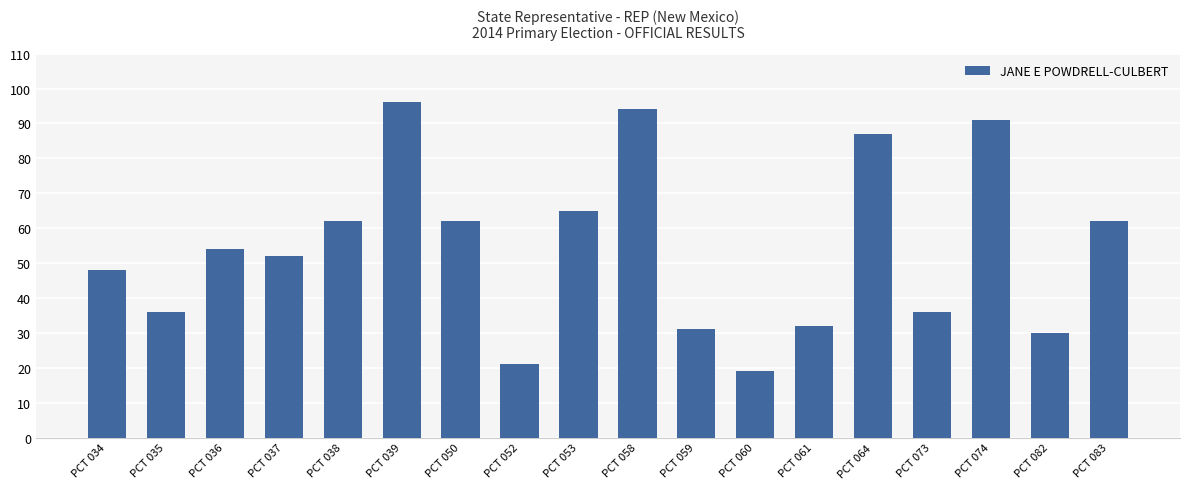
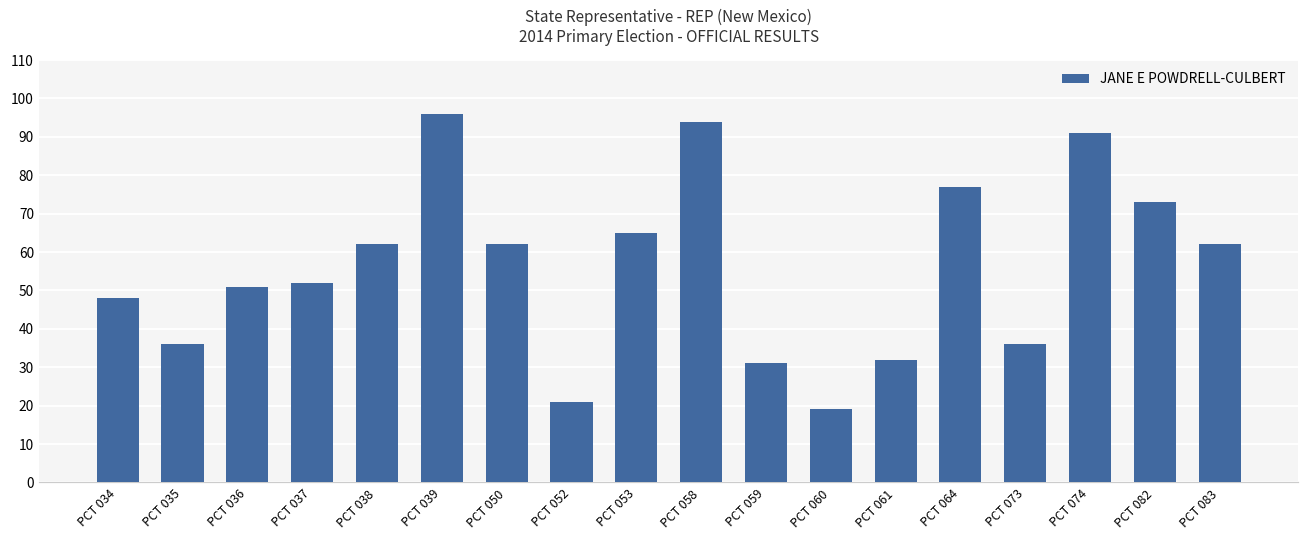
  {
    "PCT 034": 48,
    "PCT 035": 36,
-   "PCT 036": 54,
+   "PCT 036": 51,
    "PCT 037": 52,
    "PCT 038": 62,
    "PCT 039": 96,
    "PCT 050": 62,
    "PCT 052": 21,
    "PCT 053": 65,
    "PCT 058": 94,
    "PCT 059": 31,
    "PCT 060": 19,
    "PCT 061": 32,
-   "PCT 064": 87,
+   "PCT 064": 77,
    "PCT 073": 36,
    "PCT 074": 91,
-   "PCT 082": 30,
+   "PCT 082": 73,
    "PCT 083": 62
  }
